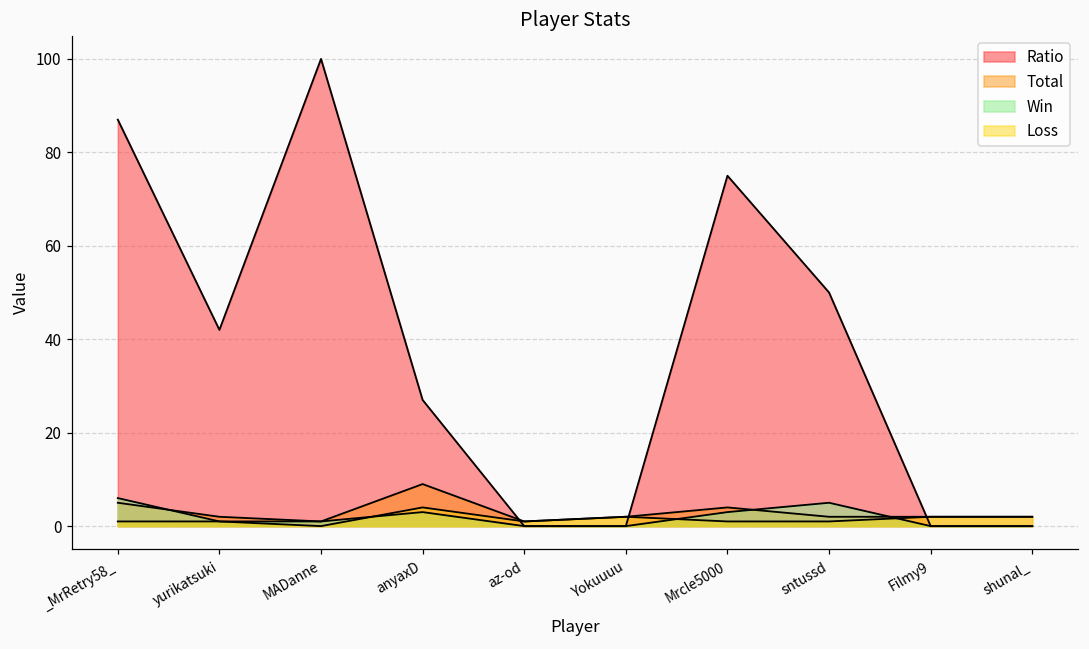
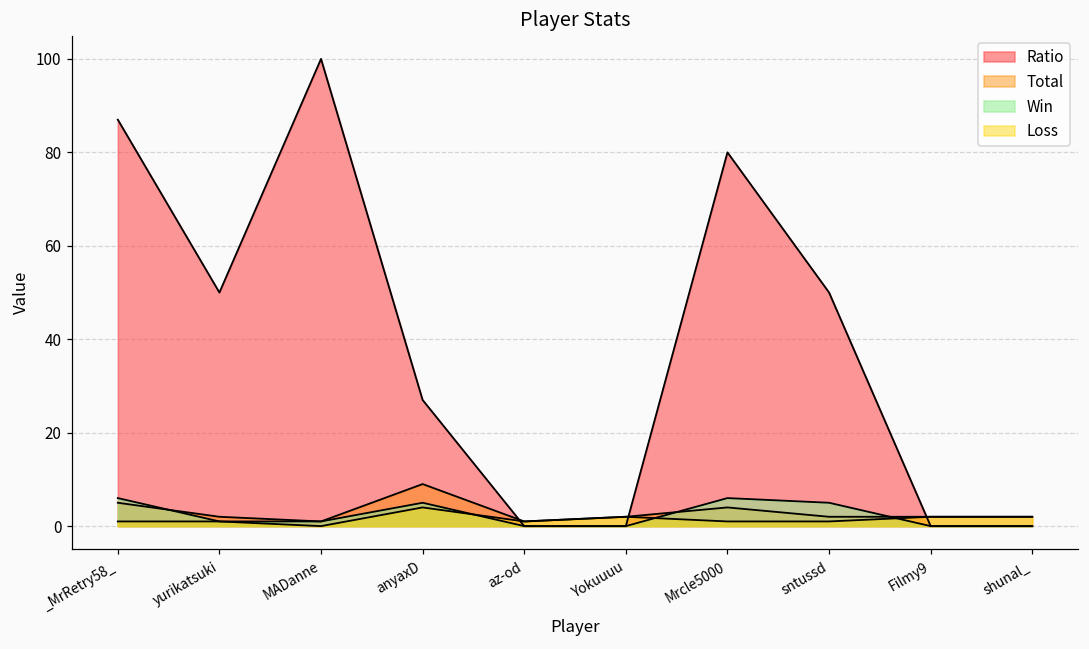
  {
    "Ratio": {
      "_MrRetry58_": 87,
-     "yurikatsuki": 42,
+     "yurikatsuki": 50,
      "MADanne": 100,
      "anyaxD": 27,
-     "Mrcle5000": 75,
+     "Mrcle5000": 80,
      "sntussd": 50
    },
    "Win": {
      "_MrRetry58_": 6,
-     "anyaxD": 3,
-     "Mrcle5000": 3,
+     "anyaxD": 5,
+     "Mrcle5000": 6,
      "sntussd": 5
    }
  }
